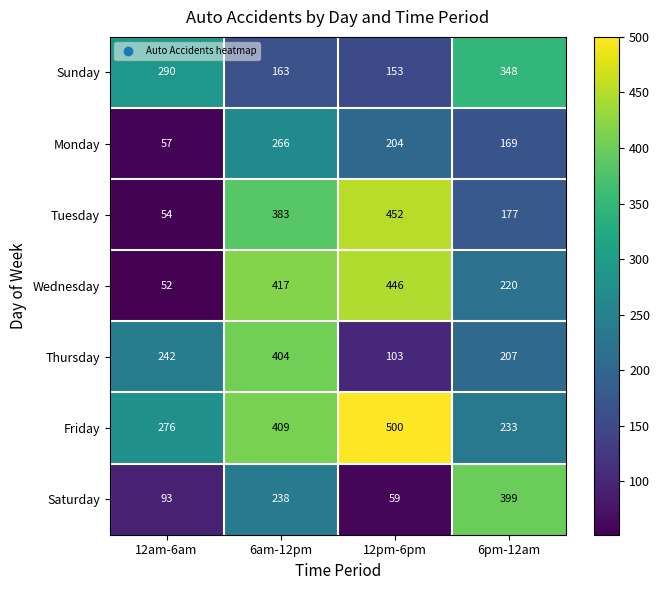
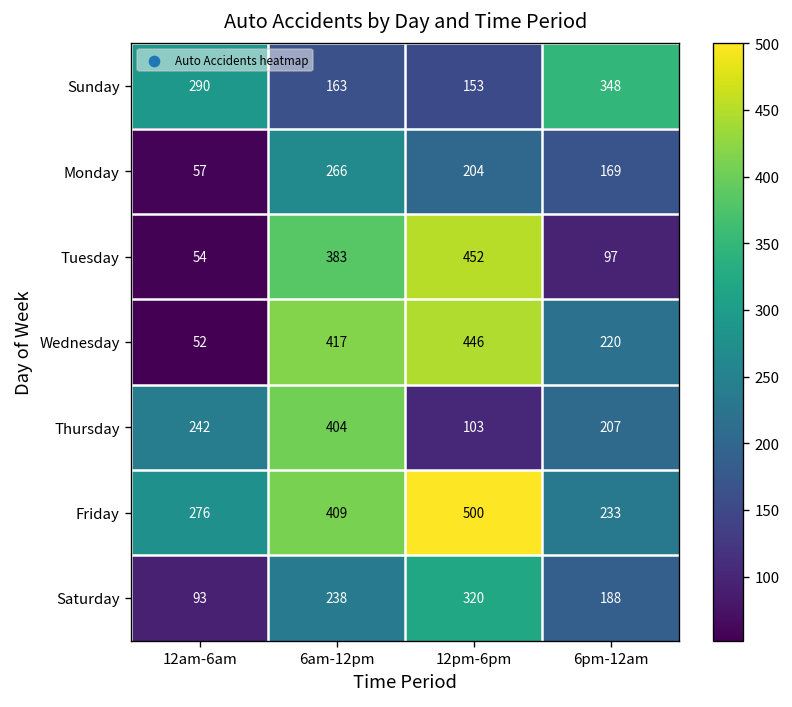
  {
    "Sunday": {
      "12am-6am": 290,
      "6am-12pm": 163,
      "12pm-6pm": 153,
      "6pm-12am": 348
    },
    "Monday": {
      "12am-6am": 57,
      "6am-12pm": 266,
      "12pm-6pm": 204,
      "6pm-12am": 169
    },
    "Tuesday": {
      "12am-6am": 54,
      "6am-12pm": 383,
      "12pm-6pm": 452,
-     "6pm-12am": 177
+     "6pm-12am": 97
    },
    "Wednesday": {
      "12am-6am": 52,
      "6am-12pm": 417,
      "12pm-6pm": 446,
      "6pm-12am": 220
    },
    "Thursday": {
      "12am-6am": 242,
      "6am-12pm": 404,
      "12pm-6pm": 103,
      "6pm-12am": 207
    },
    "Friday": {
      "12am-6am": 276,
      "6am-12pm": 409,
      "12pm-6pm": 500,
      "6pm-12am": 233
    },
    "Saturday": {
      "12am-6am": 93,
      "6am-12pm": 238,
-     "12pm-6pm": 59,
-     "6pm-12am": 399
+     "12pm-6pm": 320,
+     "6pm-12am": 188
    }
  }
